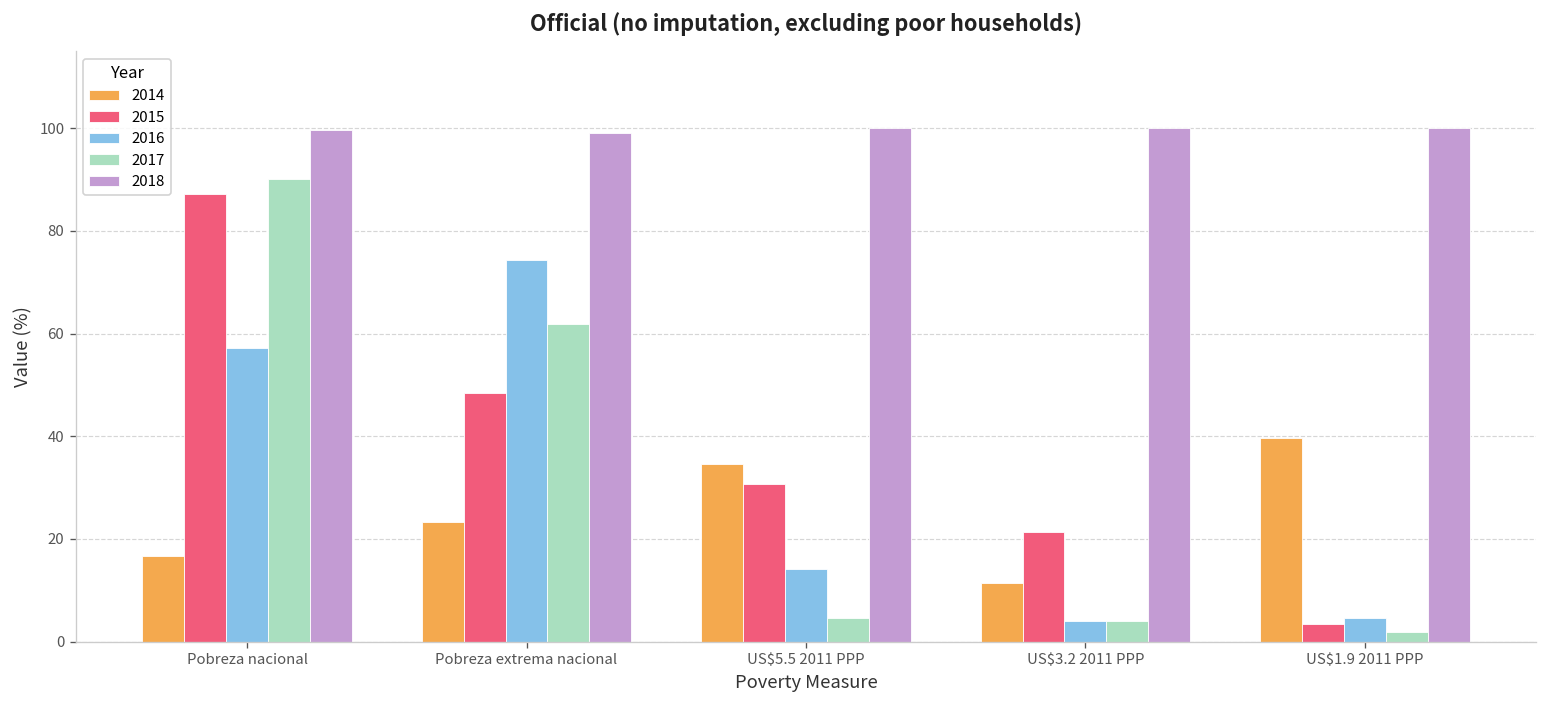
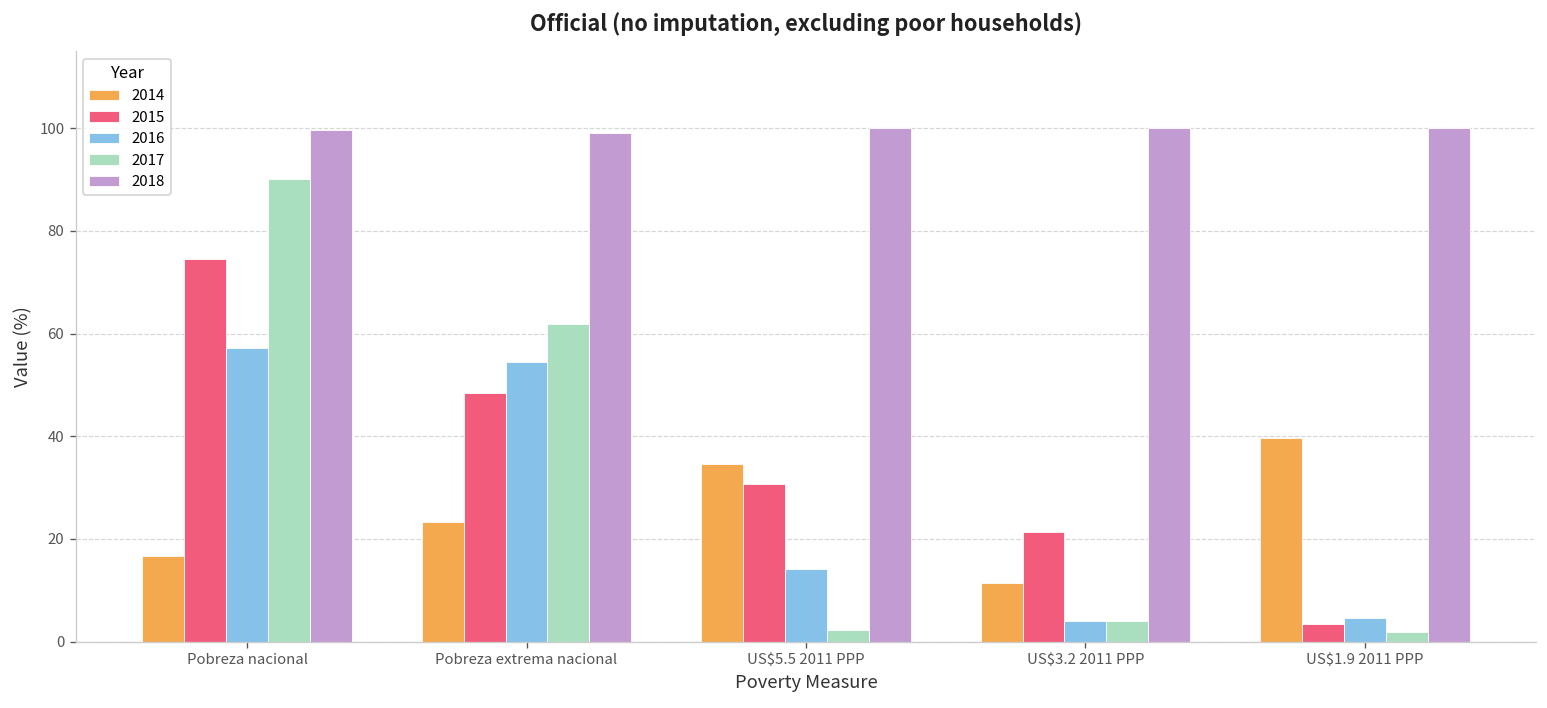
  {
    "2014": {
      "Pobreza nacional": 17,
      "Pobreza extrema nacional": 23,
      "US$5.5 2011 PPP": 35,
      "US$3.2 2011 PPP": 11,
      "US$1.9 2011 PPP": 40
    },
    "2015": {
-     "Pobreza nacional": 87,
+     "Pobreza nacional": 75,
      "Pobreza extrema nacional": 48,
      "US$5.5 2011 PPP": 31,
      "US$3.2 2011 PPP": 21,
      "US$1.9 2011 PPP": 3
    },
    "2016": {
      "Pobreza nacional": 57,
-     "Pobreza extrema nacional": 74,
+     "Pobreza extrema nacional": 54,
      "US$5.5 2011 PPP": 14,
      "US$3.2 2011 PPP": 4,
      "US$1.9 2011 PPP": 5
    },
    "2017": {
      "Pobreza nacional": 90,
      "Pobreza extrema nacional": 62,
-     "US$5.5 2011 PPP": 5,
+     "US$5.5 2011 PPP": 2,
      "US$3.2 2011 PPP": 4,
      "US$1.9 2011 PPP": 2
    },
    "2018": {
      "Pobreza nacional": 100,
      "Pobreza extrema nacional": 99,
      "US$5.5 2011 PPP": 100,
      "US$3.2 2011 PPP": 100,
      "US$1.9 2011 PPP": 100
    }
  }
